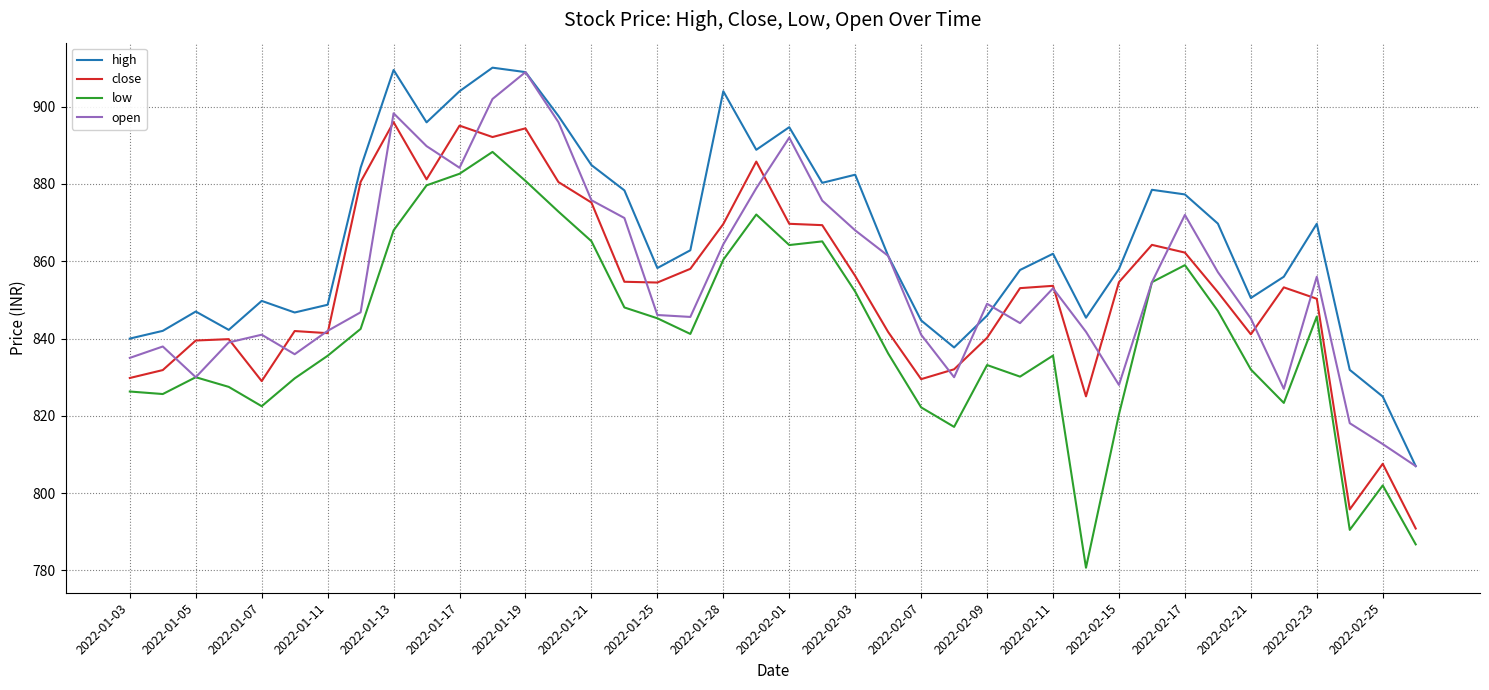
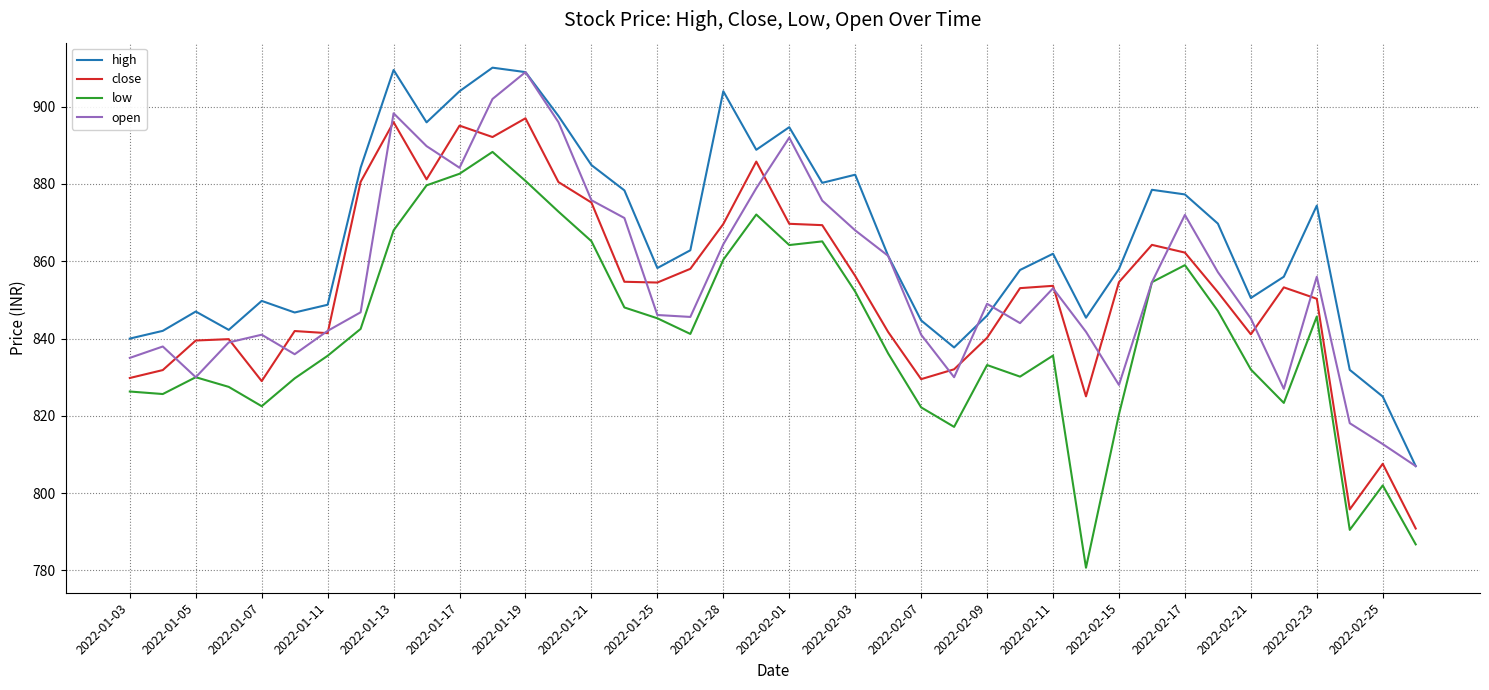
  {
    "high": {
      "2022-01-03": 840,
      "2022-01-05": 847,
      "2022-01-07": 850,
      "2022-01-11": 849,
      "2022-01-13": 910,
      "2022-01-17": 904,
      "2022-01-21": 885,
      "2022-01-25": 858,
      "2022-01-28": 904,
      "2022-02-01": 895,
      "2022-02-03": 882,
      "2022-02-07": 845,
      "2022-02-09": 846,
      "2022-02-11": 862,
      "2022-02-15": 858,
      "2022-02-17": 877,
      "2022-02-21": 851,
-     "2022-02-23": 870,
+     "2022-02-23": 874,
      "2022-02-25": 825
    },
    "close": {
      "2022-01-03": 830,
      "2022-01-05": 840,
      "2022-01-07": 829,
      "2022-01-13": 896,
      "2022-01-17": 895,
-     "2022-01-19": 894,
+     "2022-01-19": 897,
      "2022-01-25": 855,
      "2022-01-28": 870,
      "2022-02-01": 870,
      "2022-02-03": 856,
      "2022-02-07": 830,
      "2022-02-09": 840,
      "2022-02-15": 855,
      "2022-02-17": 862,
      "2022-02-21": 841,
      "2022-02-23": 850,
      "2022-02-25": 808
    },
    "low": {
      "2022-01-03": 826,
      "2022-01-07": 823,
      "2022-01-11": 836,
      "2022-01-13": 868,
      "2022-01-17": 883,
      "2022-01-19": 881,
      "2022-01-21": 865,
      "2022-01-25": 845,
      "2022-01-28": 860,
      "2022-02-01": 864,
      "2022-02-03": 852,
      "2022-02-07": 822,
      "2022-02-09": 833,
      "2022-02-11": 836,
      "2022-02-15": 820,
      "2022-02-17": 859,
      "2022-02-21": 832,
      "2022-02-23": 846,
      "2022-02-25": 802
    },
    "open": {
      "2022-01-03": 835,
      "2022-01-07": 841,
      "2022-01-13": 898,
      "2022-01-17": 884,
      "2022-01-25": 846,
      "2022-01-28": 864,
      "2022-02-01": 892,
      "2022-02-03": 868,
      "2022-02-07": 841,
      "2022-02-09": 849,
      "2022-02-15": 828,
      "2022-02-17": 872,
      "2022-02-21": 845,
      "2022-02-23": 856,
      "2022-02-25": 813
    }
  }
